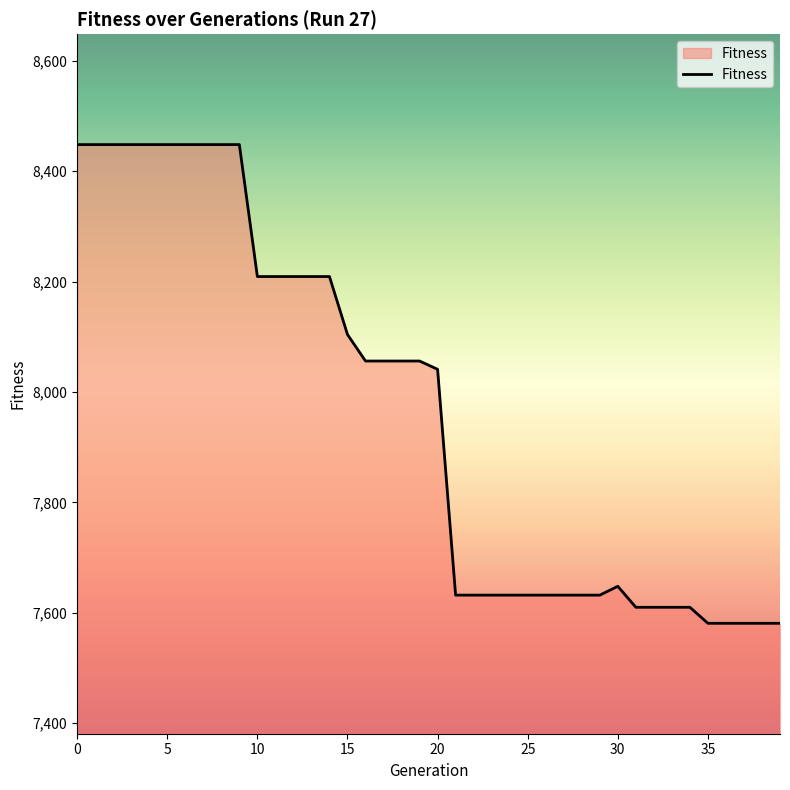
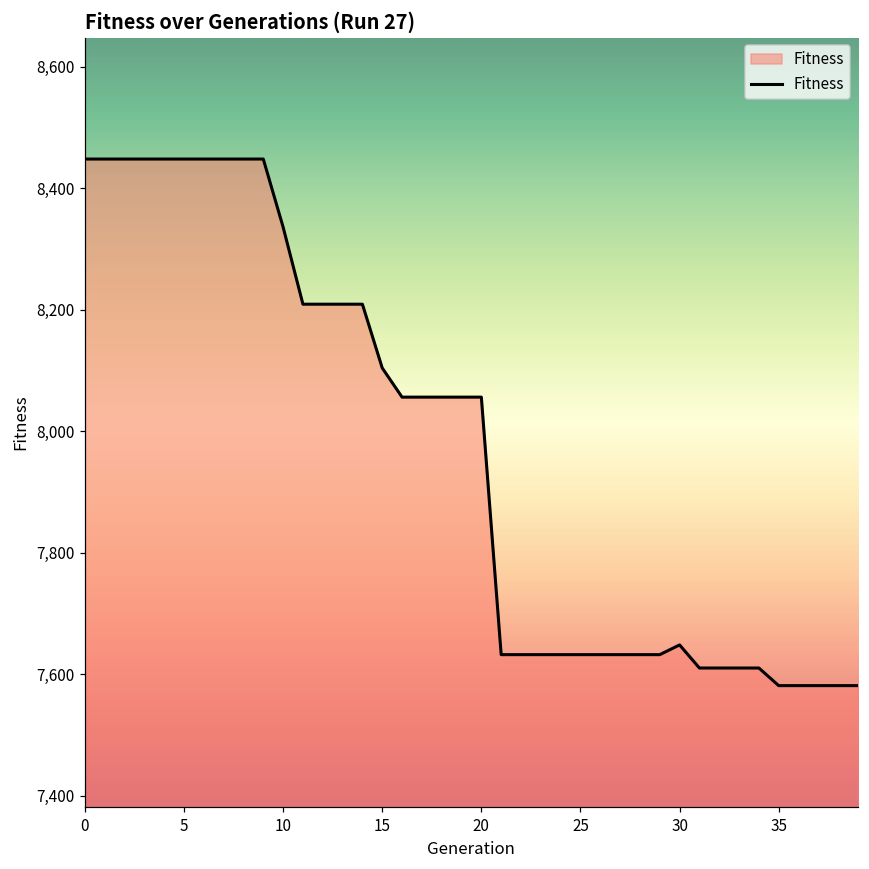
  {
    "0": "8,450",
    "5": "8,450",
-   "10": "8,210",
+   "10": "8,340",
    "15": "8,100",
-   "20": "8,040",
+   "20": "8,060",
    "25": "7,630",
    "30": "7,650",
    "35": "7,580"
  }
